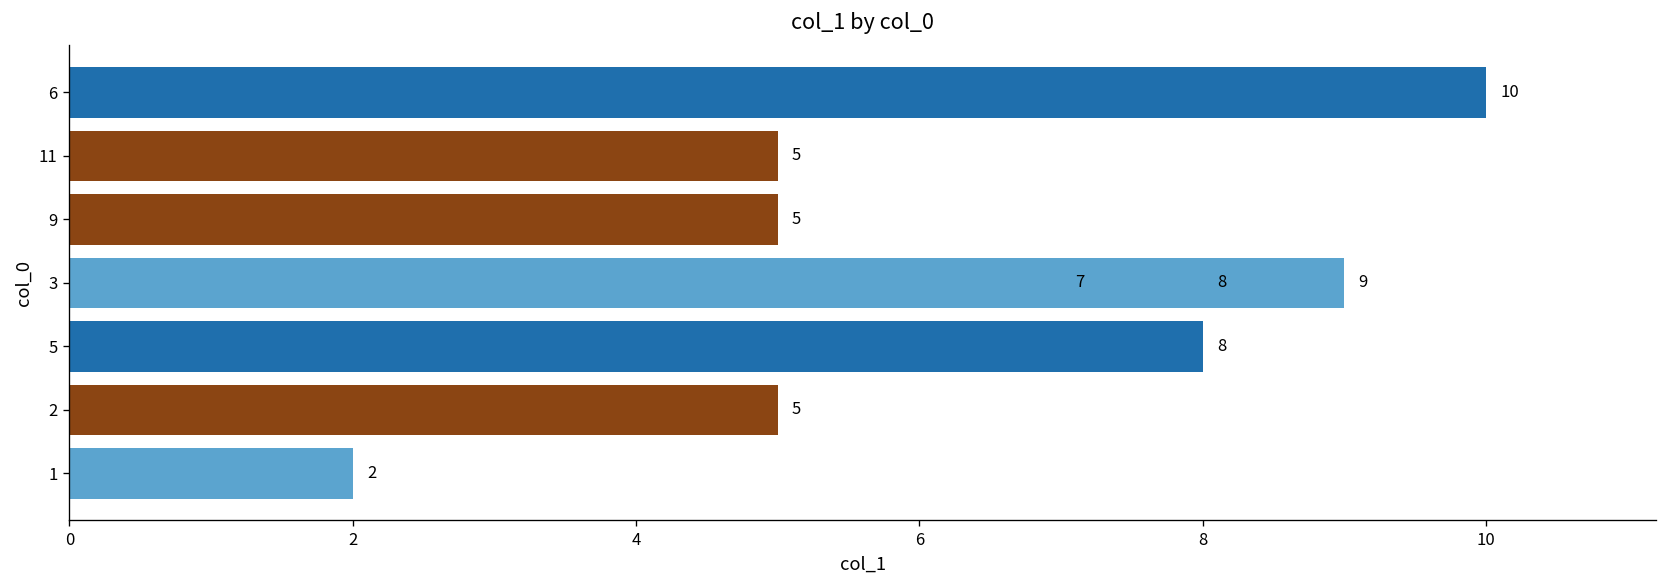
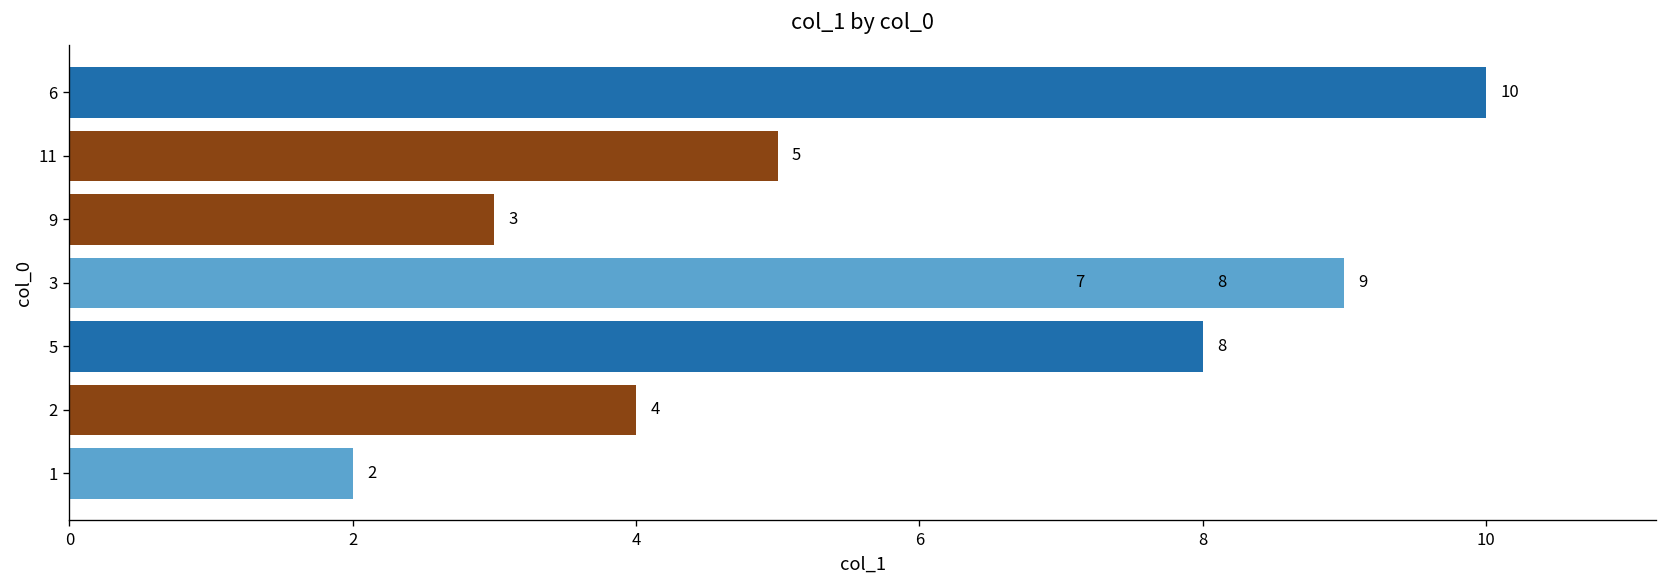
  {
    "6": 10,
    "11": 5,
-   "9": 5,
+   "9": 3,
    "5": 8,
-   "2": 5,
+   "2": 4,
    "1": 2
  }
